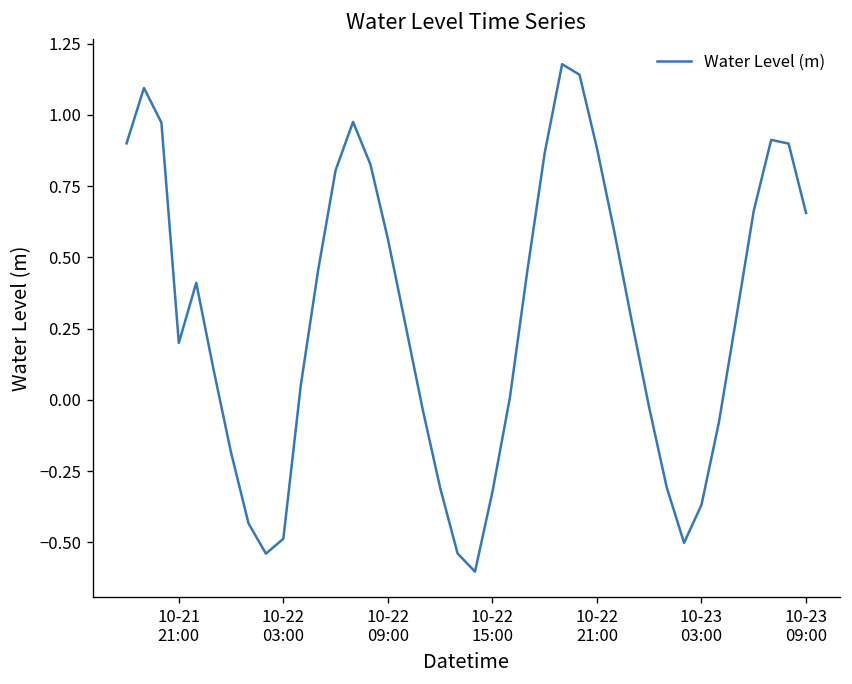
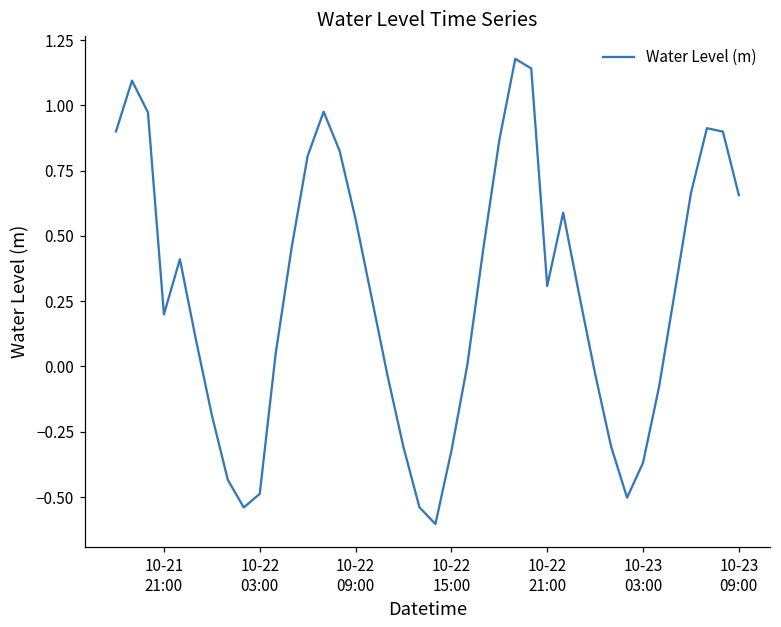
  {
    "10-21 21:00": 0.20,
    "10-22 03:00": -0.49,
    "10-22 09:00": 0.56,
    "10-22 15:00": -0.32,
-   "10-22 21:00": 0.88,
+   "10-22 21:00": 0.31,
    "10-23 03:00": -0.37,
    "10-23 09:00": 0.66
  }
